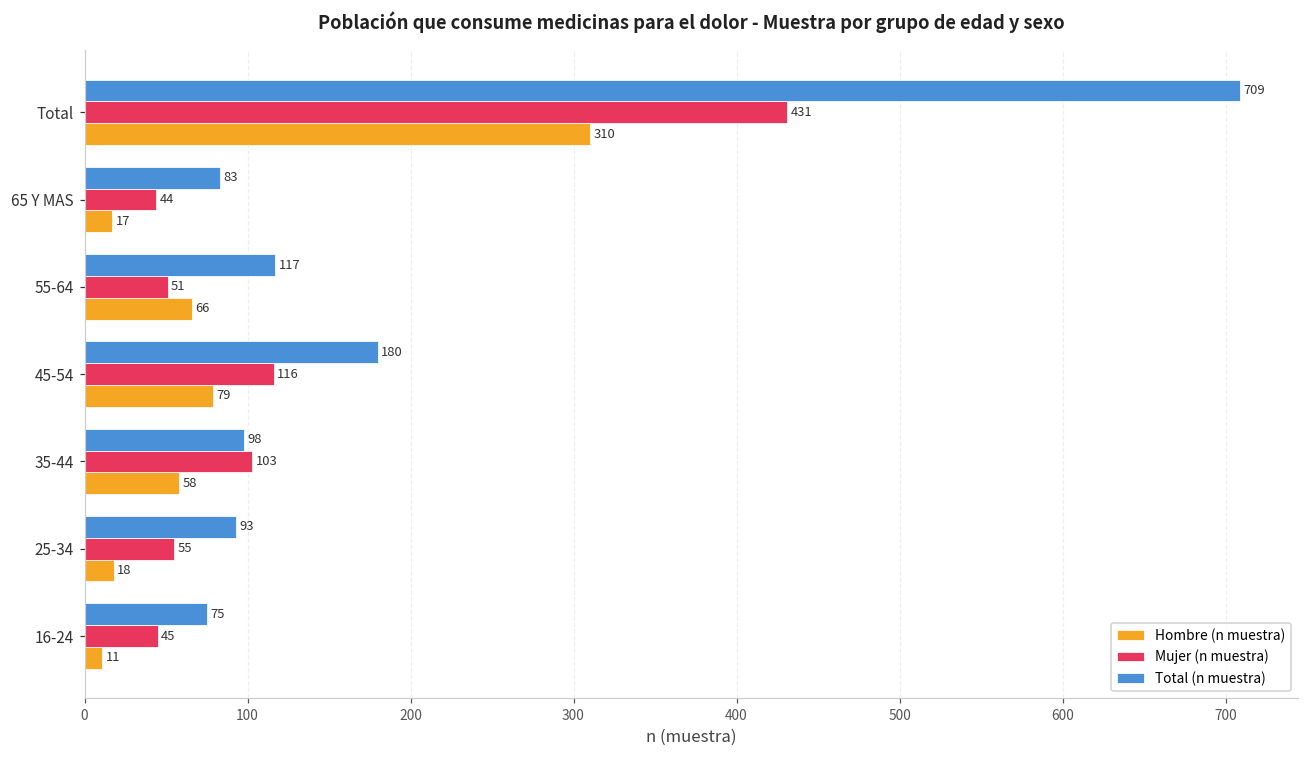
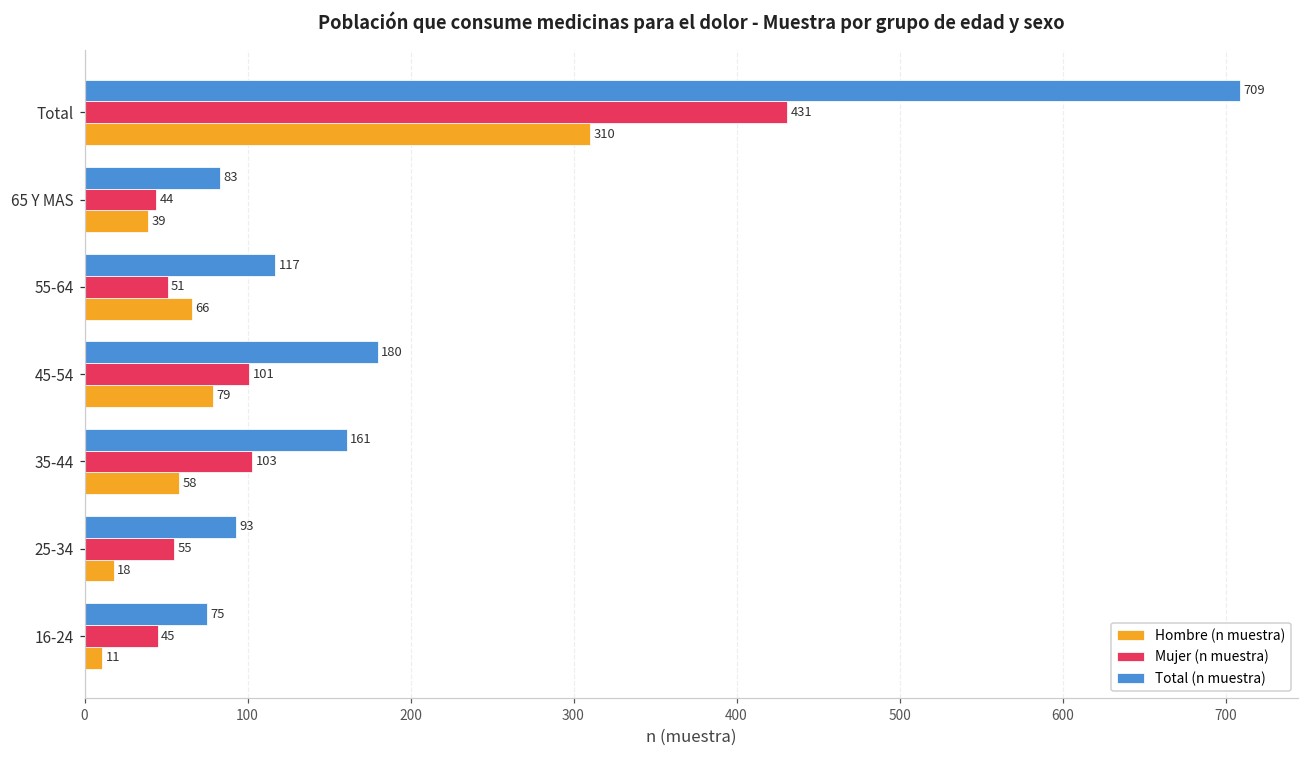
  {
    "Hombre (n muestra)": {
      "Total": 310,
-     "65 Y MAS": 17,
+     "65 Y MAS": 39,
      "55-64": 66,
      "45-54": 79,
      "35-44": 58,
      "25-34": 18,
      "16-24": 11
    },
    "Mujer (n muestra)": {
      "Total": 431,
      "65 Y MAS": 44,
      "55-64": 51,
-     "45-54": 116,
+     "45-54": 101,
      "35-44": 103,
      "25-34": 55,
      "16-24": 45
    },
    "Total (n muestra)": {
      "Total": 709,
      "65 Y MAS": 83,
      "55-64": 117,
      "45-54": 180,
-     "35-44": 98,
+     "35-44": 161,
      "25-34": 93,
      "16-24": 75
    }
  }
